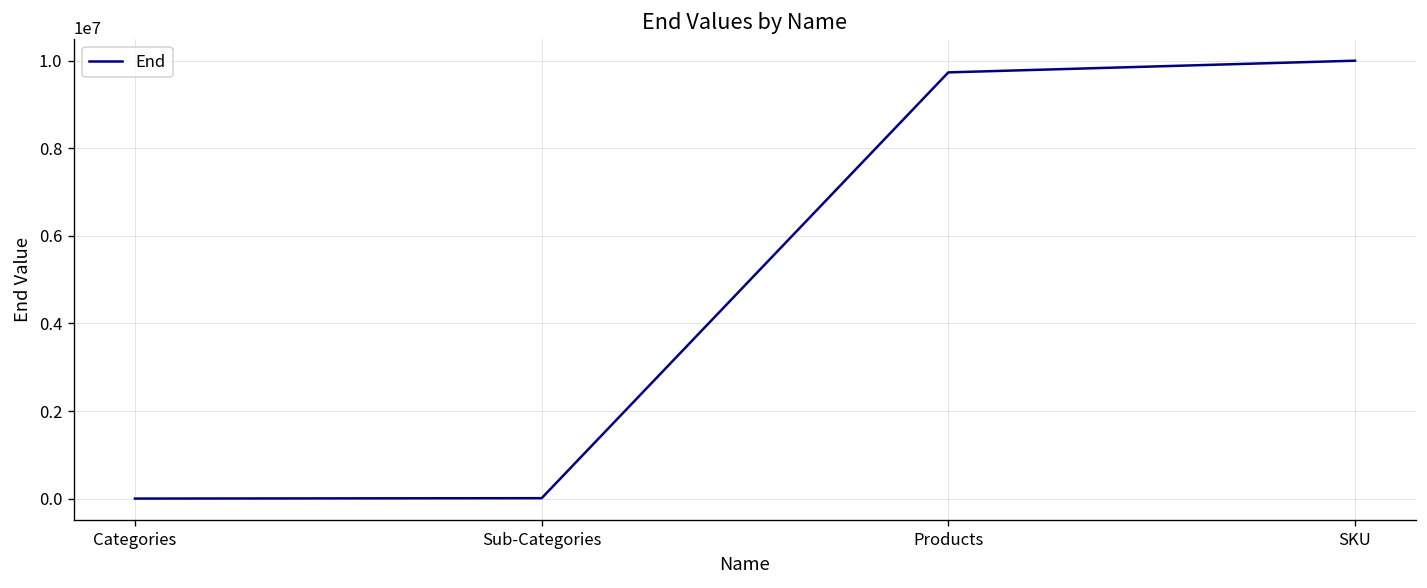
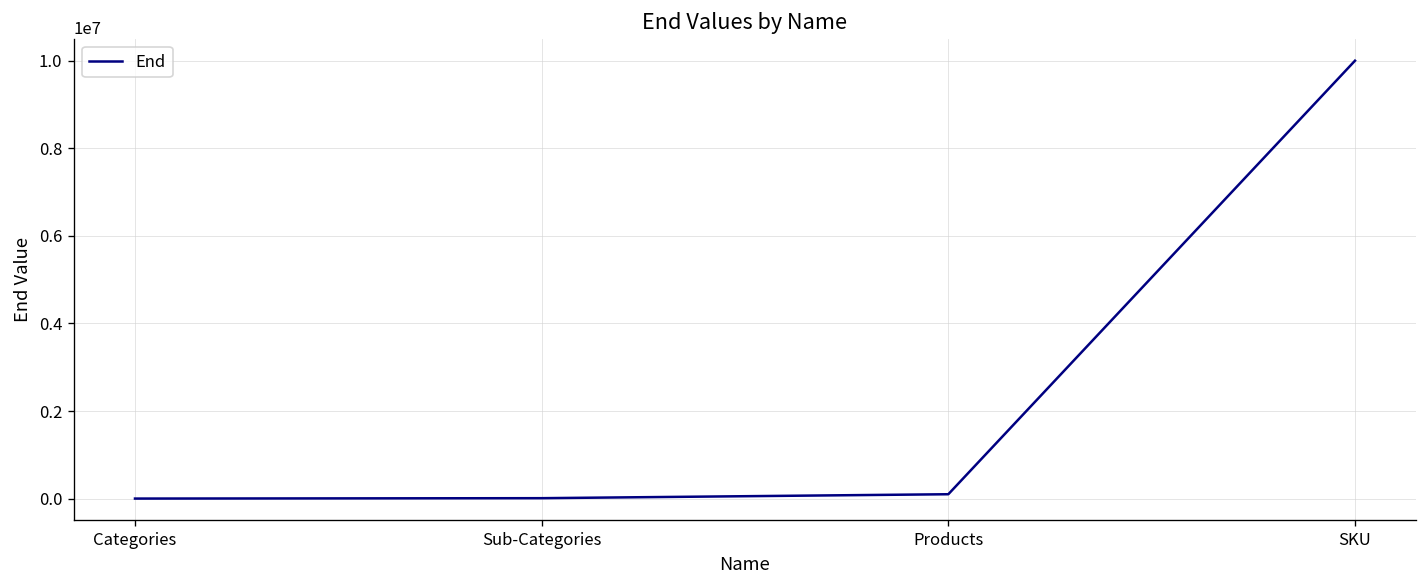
  {
    "Categories": 0,
    "Sub-Categories": 0,
-   "Products": 9700000,
+   "Products": 100000,
    "SKU": 10000000
  }
